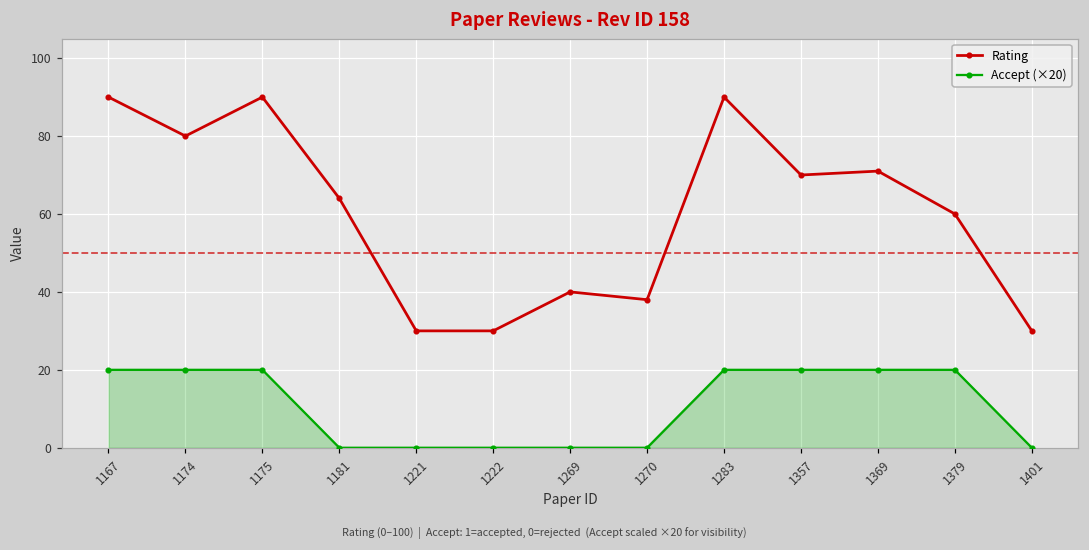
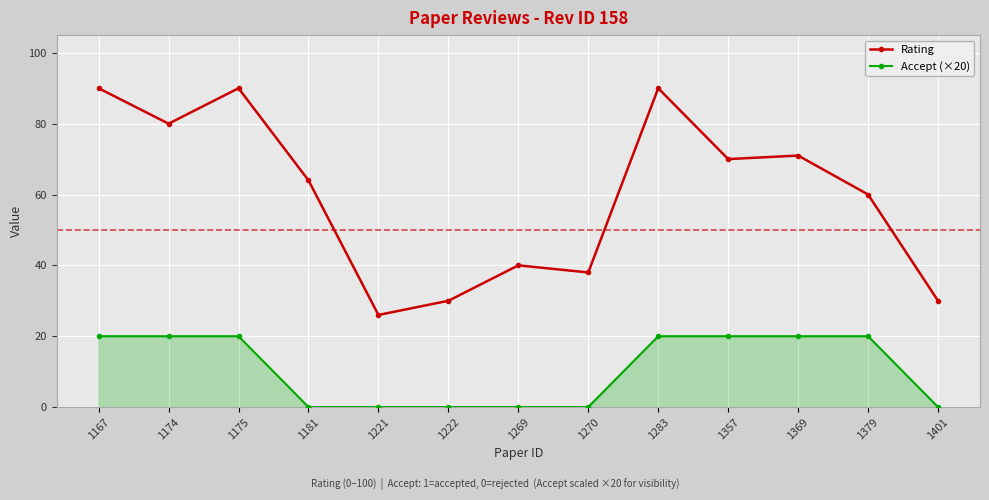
  {
    "Rating": {
      "1167": 90,
      "1174": 80,
      "1175": 90,
      "1181": 64,
-     "1221": 30,
+     "1221": 26,
      "1222": 30,
      "1269": 40,
      "1270": 38,
      "1283": 90,
      "1357": 70,
      "1369": 71,
      "1379": 60,
      "1401": 30
    },
    "Accept (×20)": {
      "1167": 20,
      "1174": 20,
      "1175": 20,
      "1181": 0,
      "1221": 0,
      "1222": 0,
      "1269": 0,
      "1270": 0,
      "1283": 20,
      "1357": 20,
      "1369": 20,
      "1379": 20,
      "1401": 0
    }
  }
